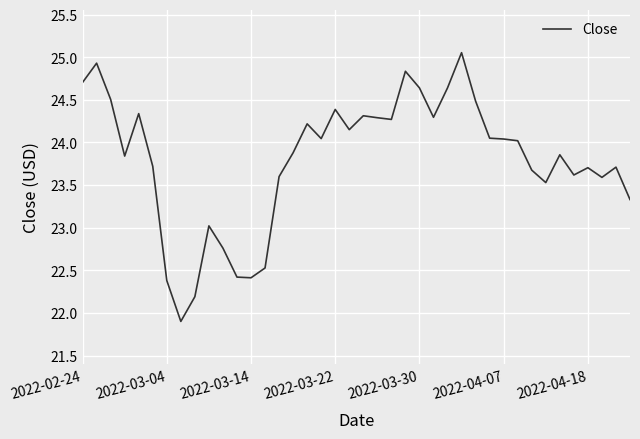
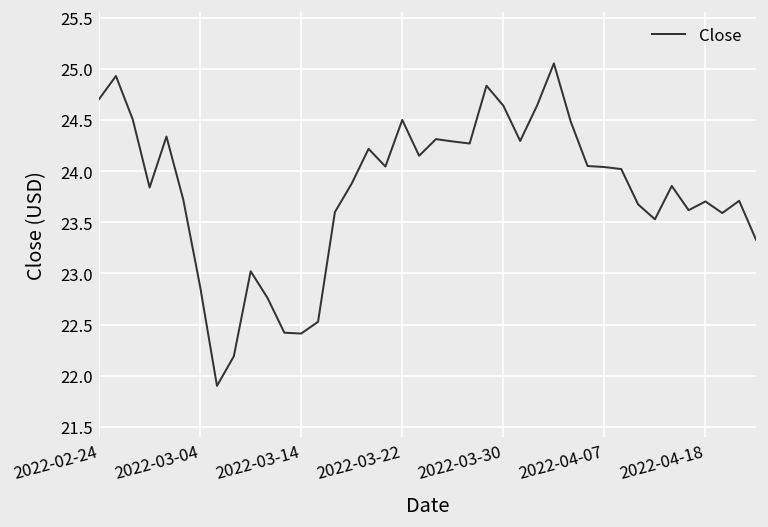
  {
    "2022-02-24": 24.7,
-   "2022-03-04": 22.4,
+   "2022-03-04": 22.9,
    "2022-03-14": 22.4,
-   "2022-03-22": 24.4,
+   "2022-03-22": 24.5,
    "2022-03-30": 24.6,
    "2022-04-07": 24.0,
    "2022-04-18": 23.7
  }
